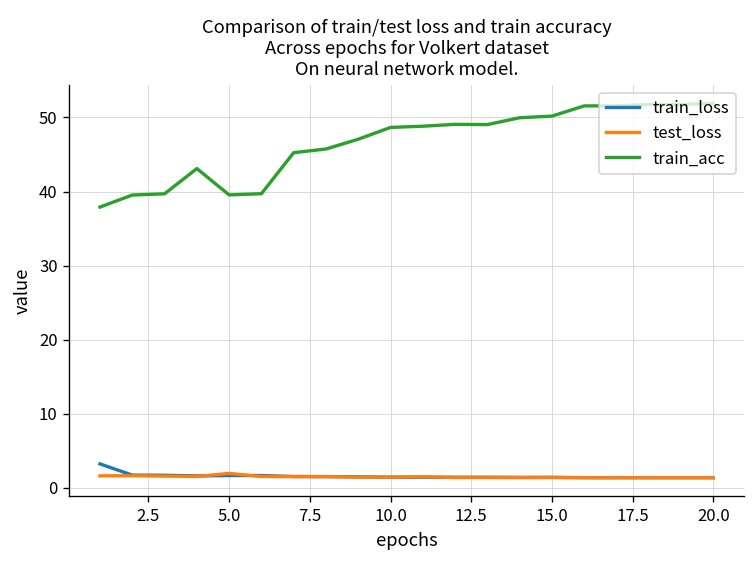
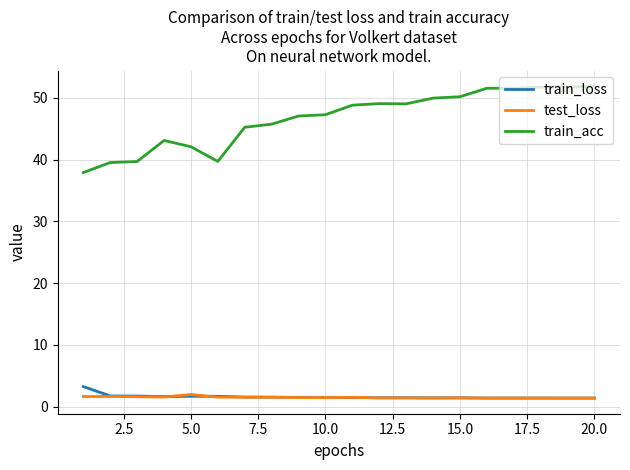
  {
    "train_acc": {
-     "5.0": 40,
-     "10.0": 49,
+     "5.0": 42,
+     "10.0": 47,
      "15.0": 50
    }
  }
